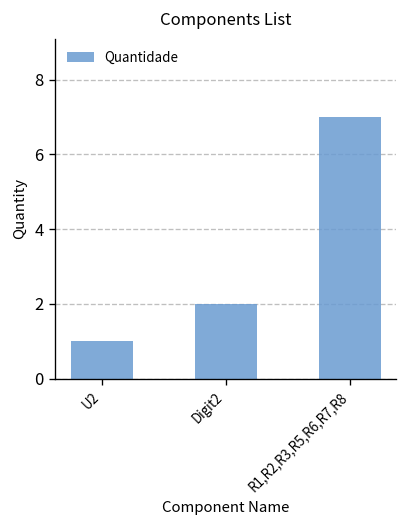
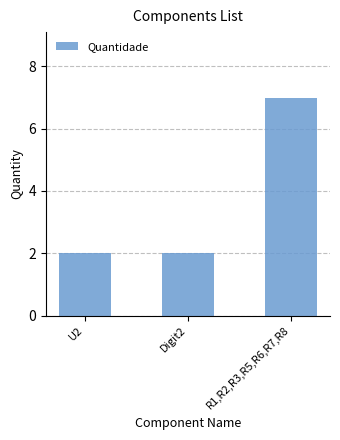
  {
-   "U2": 1,
+   "U2": 2,
    "Digit2": 2,
    "R1,R2,R3,R5,R6,R7,R8": 7
  }
